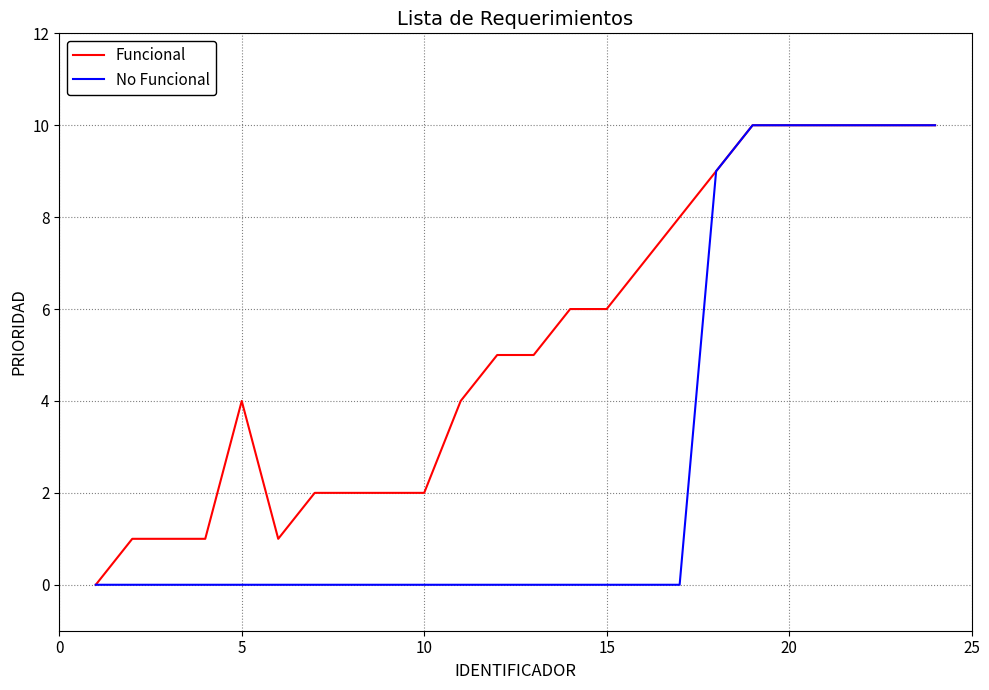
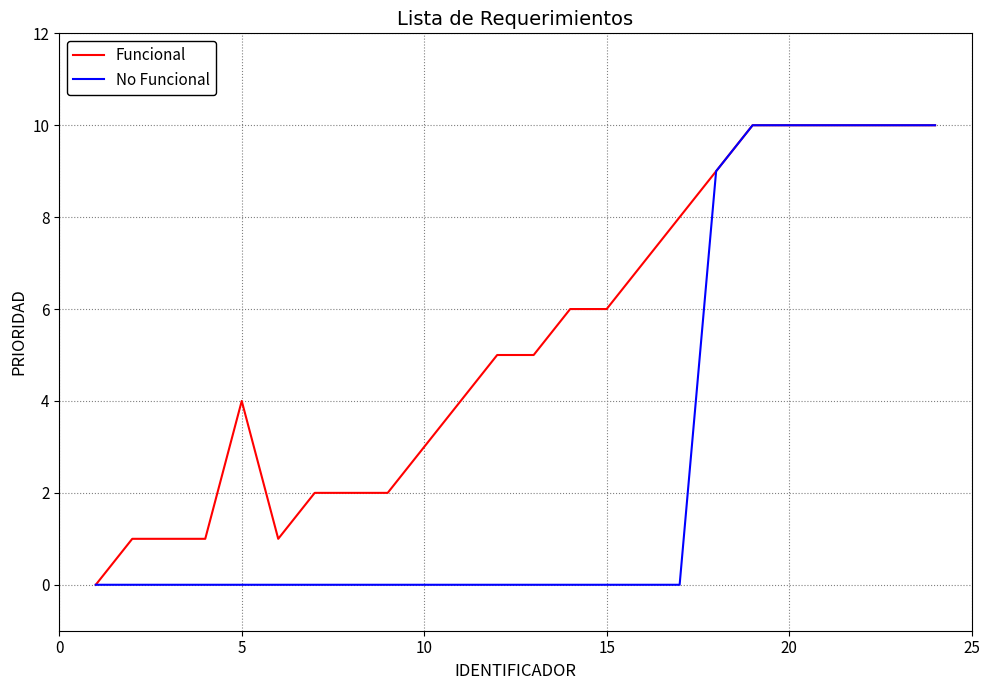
  {
    "Funcional": {
      "5": 4,
-     "10": 2,
+     "10": 3,
      "15": 6
    },
    "No Funcional": {
      "5": 0,
      "10": 0,
      "15": 0
    }
  }
